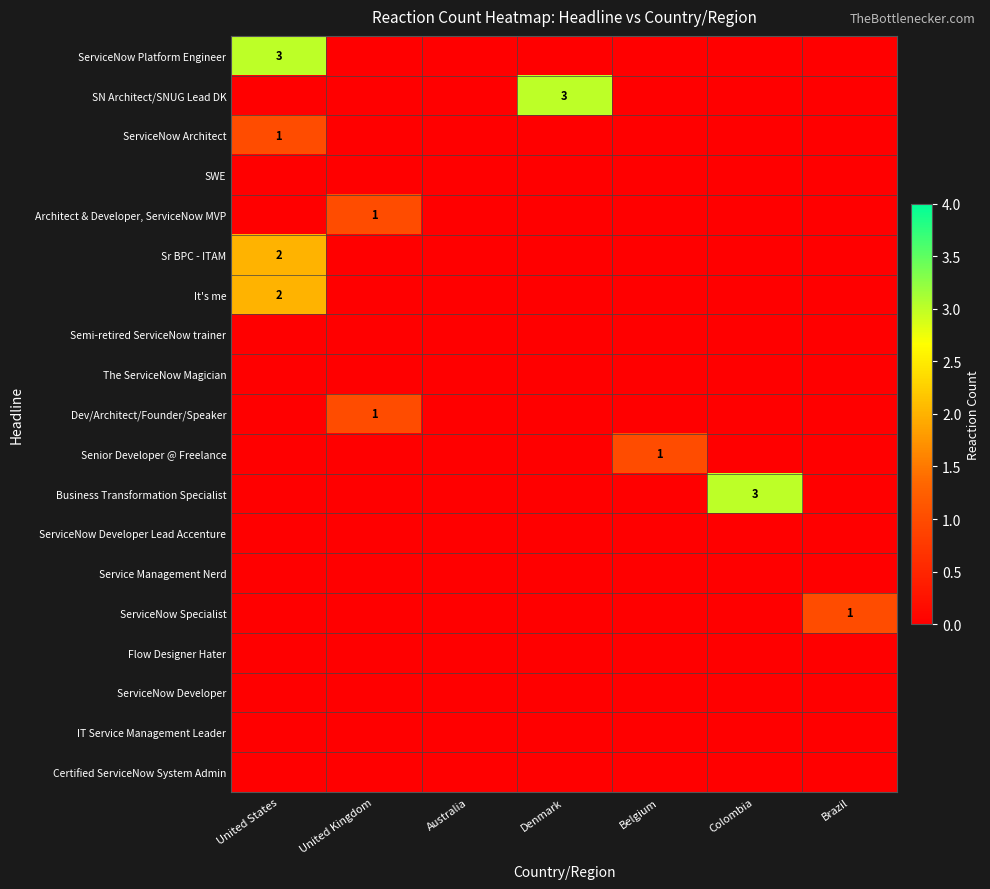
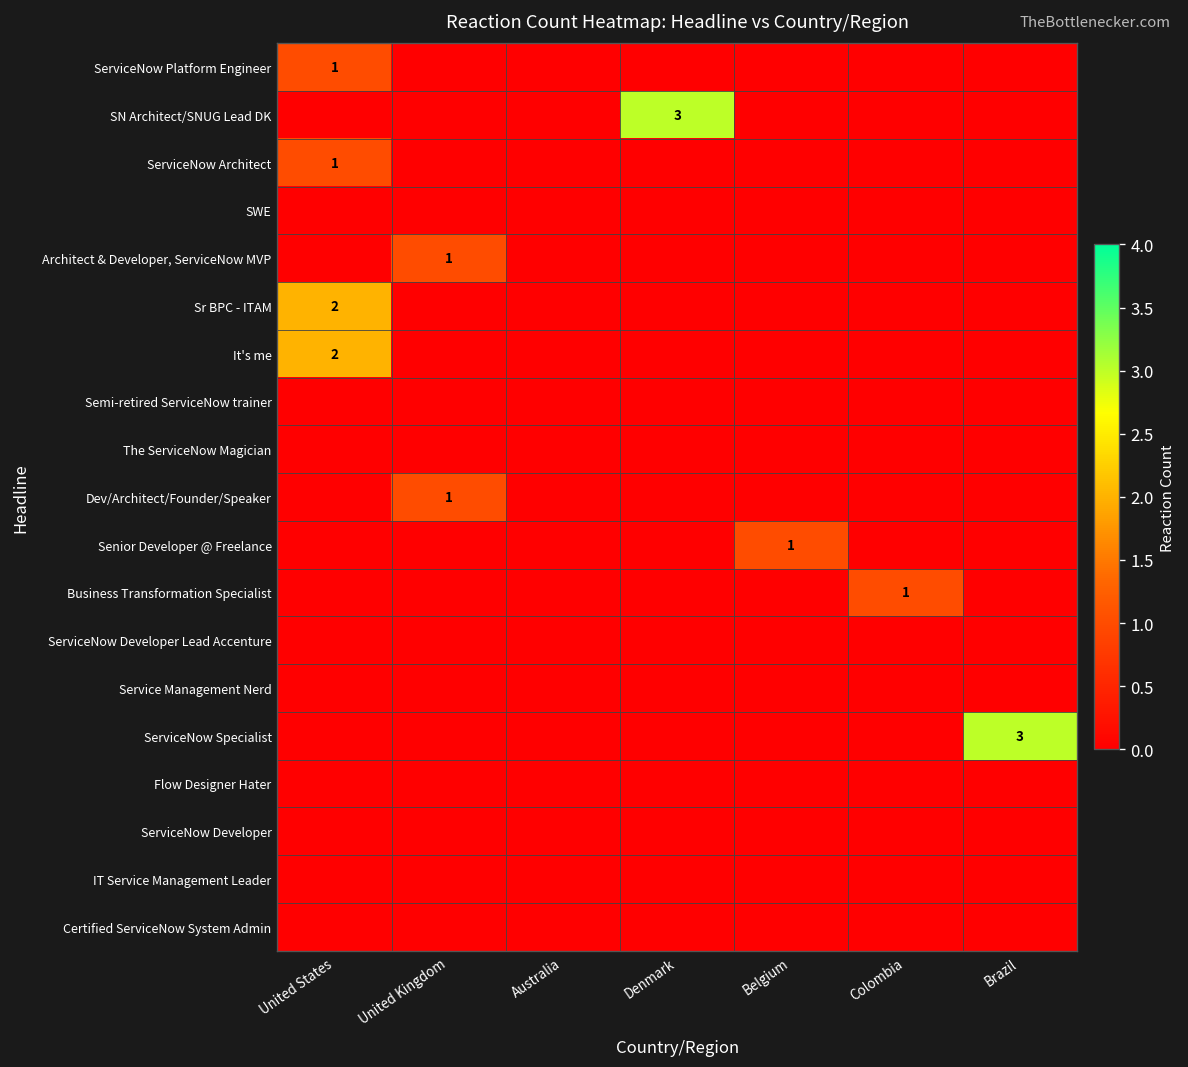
  {
    "ServiceNow Platform Engineer": {
-     "United States": 3
+     "United States": 1
    },
    "SN Architect/SNUG Lead DK": {
      "Denmark": 3
    },
    "ServiceNow Architect": {
      "United States": 1
    },
    "Architect & Developer, ServiceNow MVP": {
      "United Kingdom": 1
    },
    "Sr BPC - ITAM": {
      "United States": 2
    },
    "It's me": {
      "United States": 2
    },
    "Dev/Architect/Founder/Speaker": {
      "United Kingdom": 1
    },
    "Senior Developer @ Freelance": {
      "Belgium": 1
    },
    "Business Transformation Specialist": {
-     "Colombia": 3
+     "Colombia": 1
    },
    "ServiceNow Specialist": {
-     "Brazil": 1
+     "Brazil": 3
    }
  }
